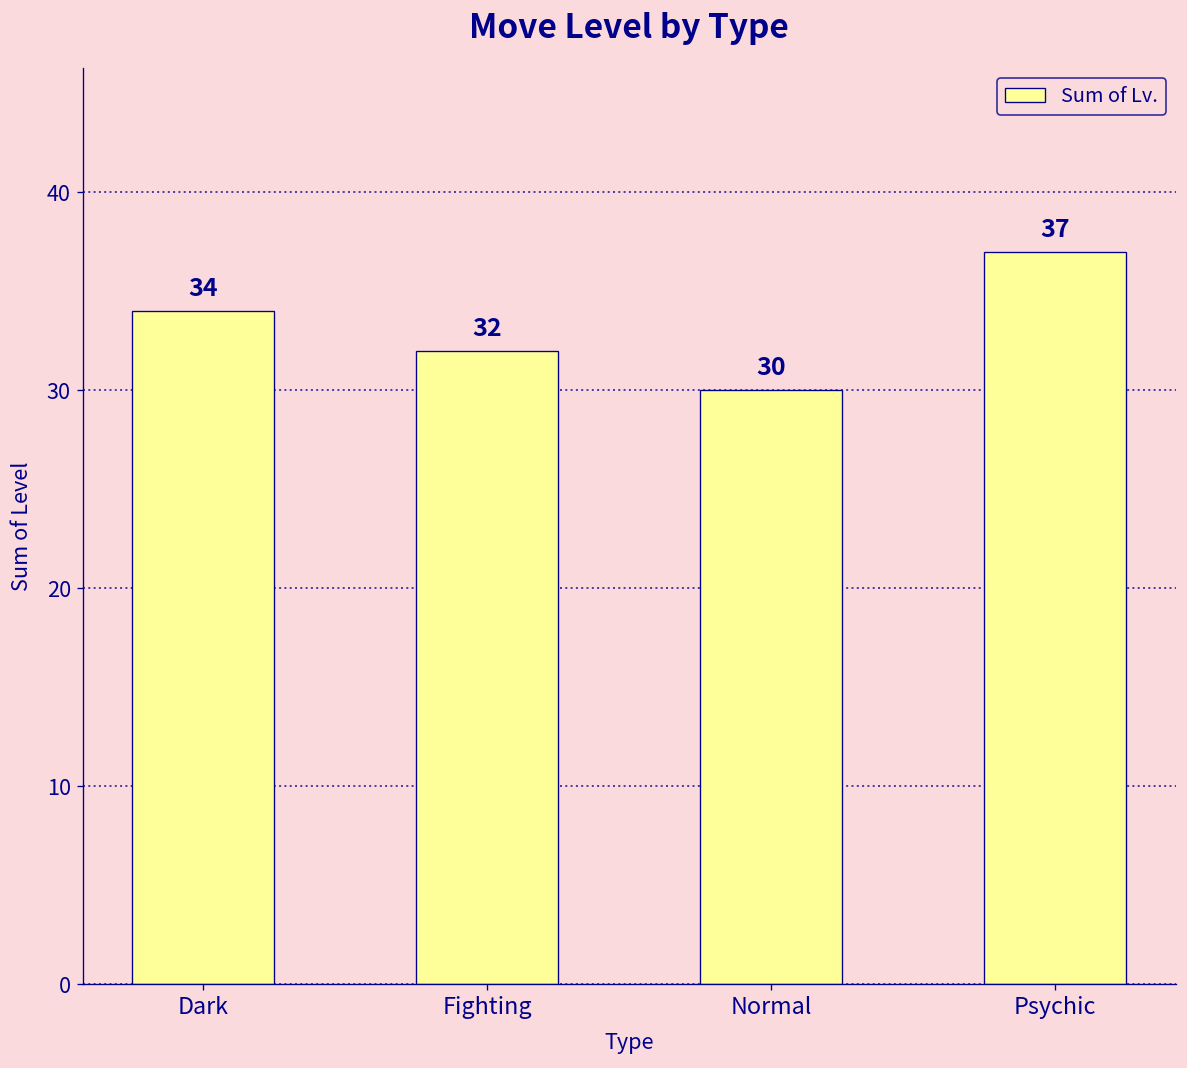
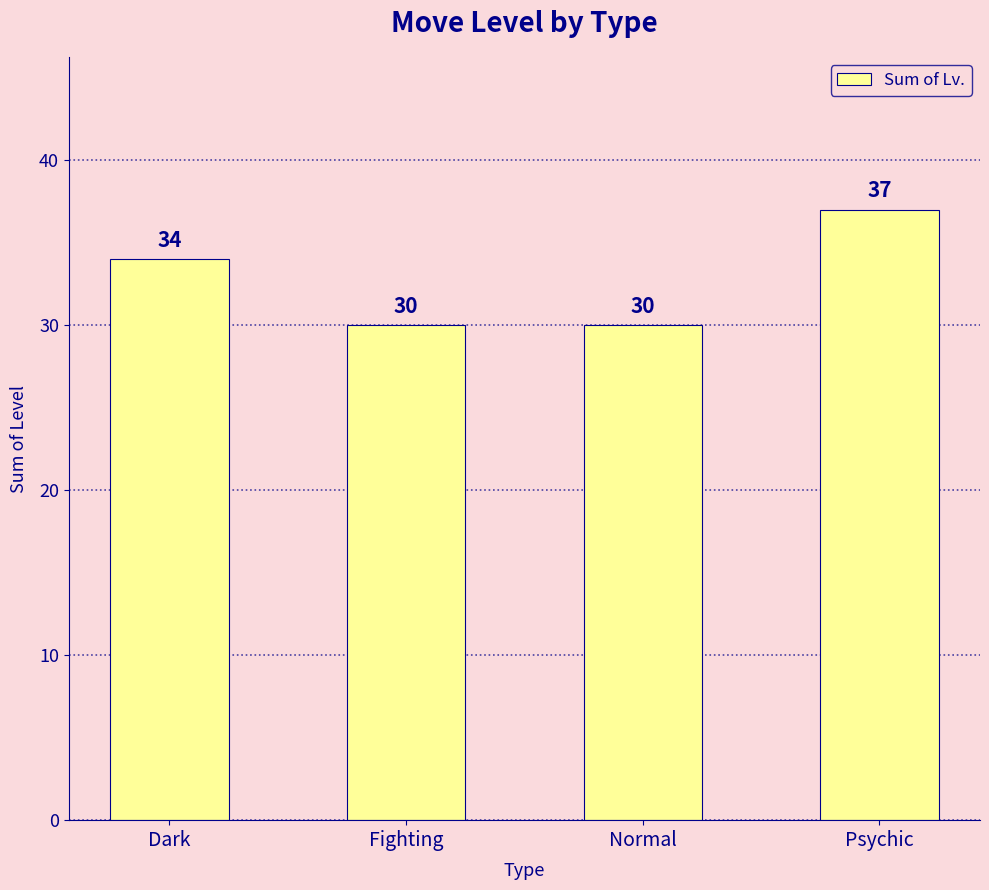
  {
    "Dark": 34,
-   "Fighting": 32,
+   "Fighting": 30,
    "Normal": 30,
    "Psychic": 37
  }
